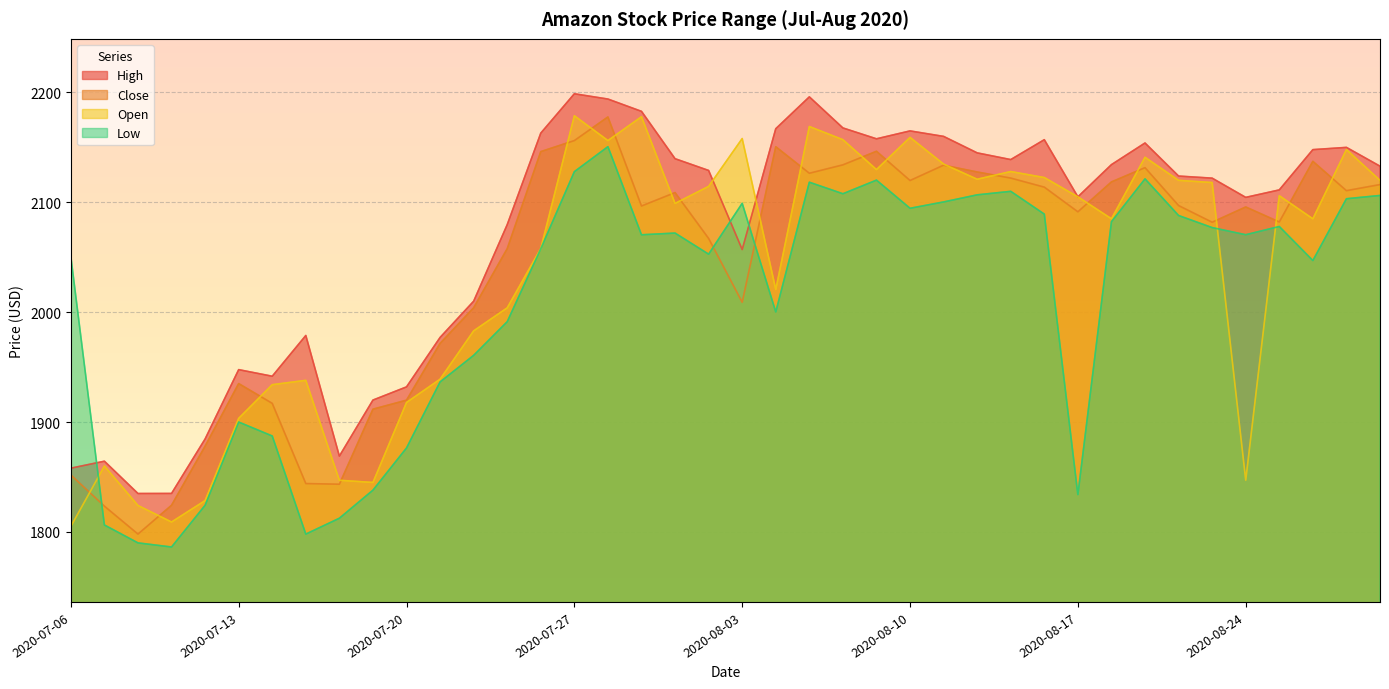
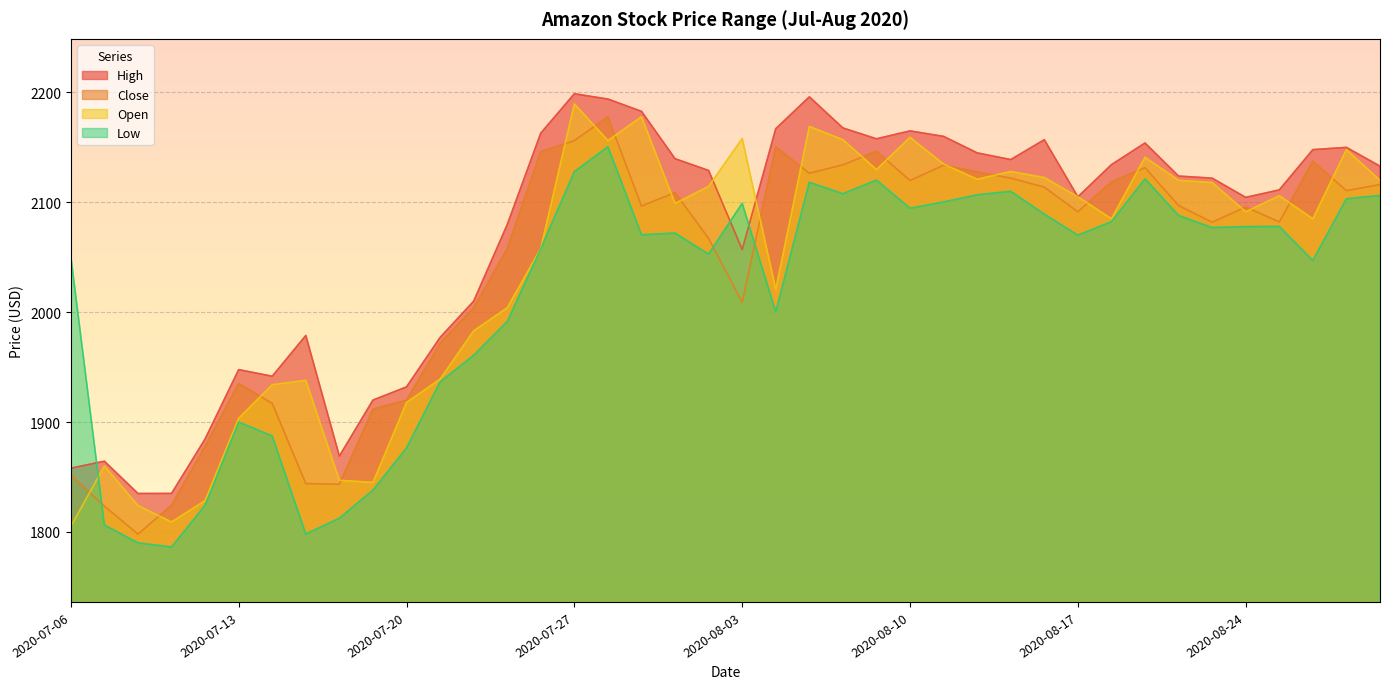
  {
    "Open": {
      "2020-07-06": 1805,
      "2020-07-13": 1903,
-     "2020-07-27": 2179,
+     "2020-07-27": 2190,
      "2020-08-03": 2158,
      "2020-08-10": 2159,
-     "2020-08-24": 1847
+     "2020-08-24": 2091
    },
    "Low": {
      "2020-07-06": 2051,
      "2020-07-13": 1900,
      "2020-07-20": 1876,
      "2020-07-27": 2128,
      "2020-08-03": 2099,
      "2020-08-10": 2095,
-     "2020-08-17": 1834,
-     "2020-08-24": 2071
+     "2020-08-17": 2070,
+     "2020-08-24": 2078
    }
  }
